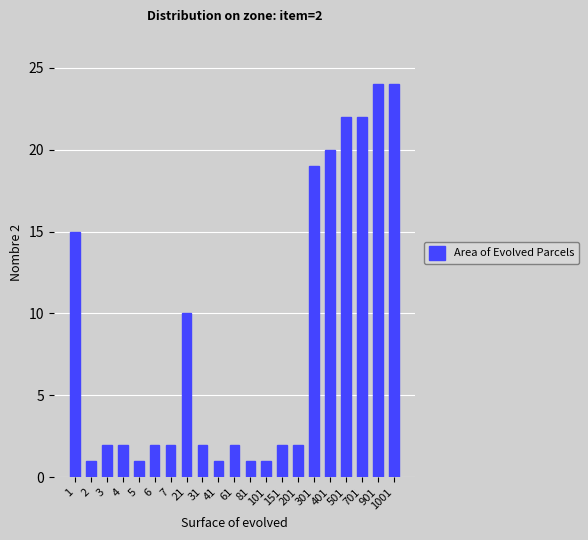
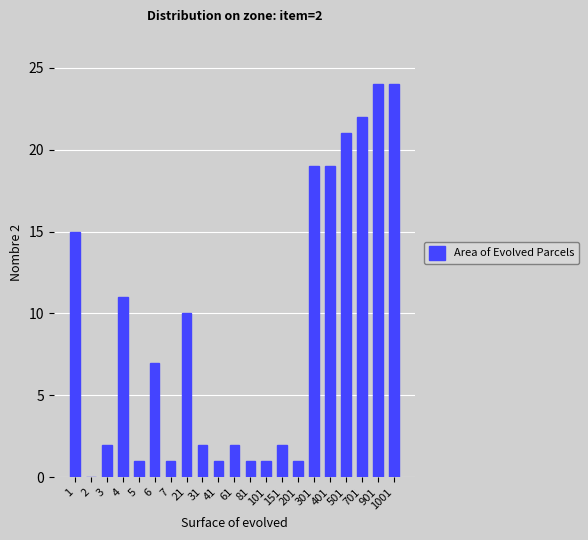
  {
    "1": 15,
-   "2": 1,
+   "2": 0,
    "3": 2,
-   "4": 2,
+   "4": 11,
    "5": 1,
-   "6": 2,
-   "7": 2,
+   "6": 7,
+   "7": 1,
    "21": 10,
    "31": 2,
    "41": 1,
    "61": 2,
    "81": 1,
    "101": 1,
    "151": 2,
-   "201": 2,
+   "201": 1,
    "301": 19,
-   "401": 20,
-   "501": 22,
+   "401": 19,
+   "501": 21,
    "701": 22,
    "901": 24,
    "1001": 24
  }
